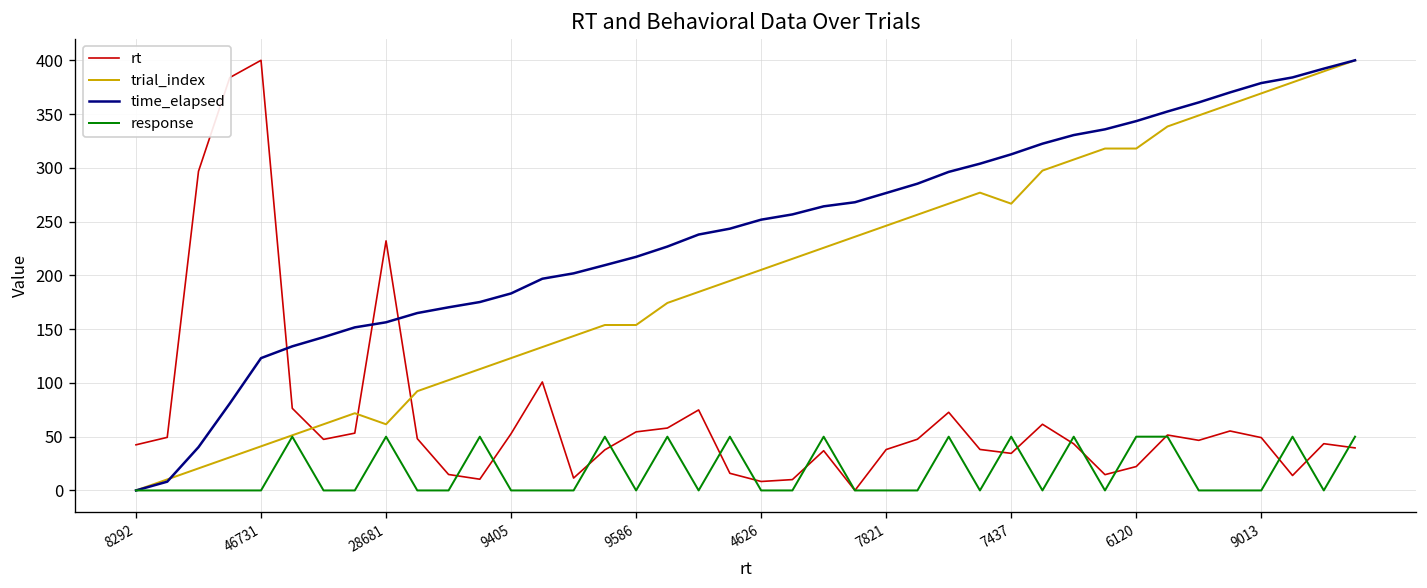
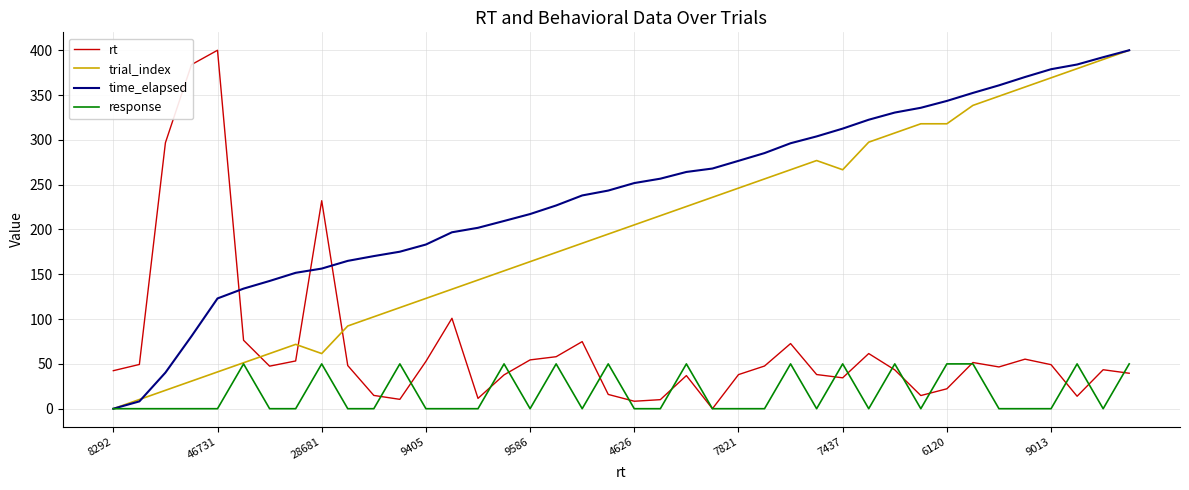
  {
    "rt": {
      "8292": 40,
      "46731": 400,
      "28681": 230,
      "9405": 50,
      "9586": 50,
      "4626": 10,
      "7821": 40,
      "7437": 30,
      "6120": 20,
      "9013": 50
    },
    "trial_index": {
      "46731": 40,
      "28681": 60,
      "9405": 120,
-     "9586": 150,
+     "9586": 160,
      "4626": 210,
      "7821": 250,
      "7437": 270,
      "6120": 320,
      "9013": 370
    },
    "time_elapsed": {
      "46731": 120,
      "28681": 160,
      "9405": 180,
      "9586": 220,
      "4626": 250,
      "7821": 280,
      "7437": 310,
      "6120": 340,
      "9013": 380
    },
    "response": {
      "46731": 0,
      "28681": 50,
      "9405": 0,
      "9586": 0,
      "4626": 0,
      "7821": 0,
      "7437": 50,
      "6120": 50,
      "9013": 0
    }
  }
